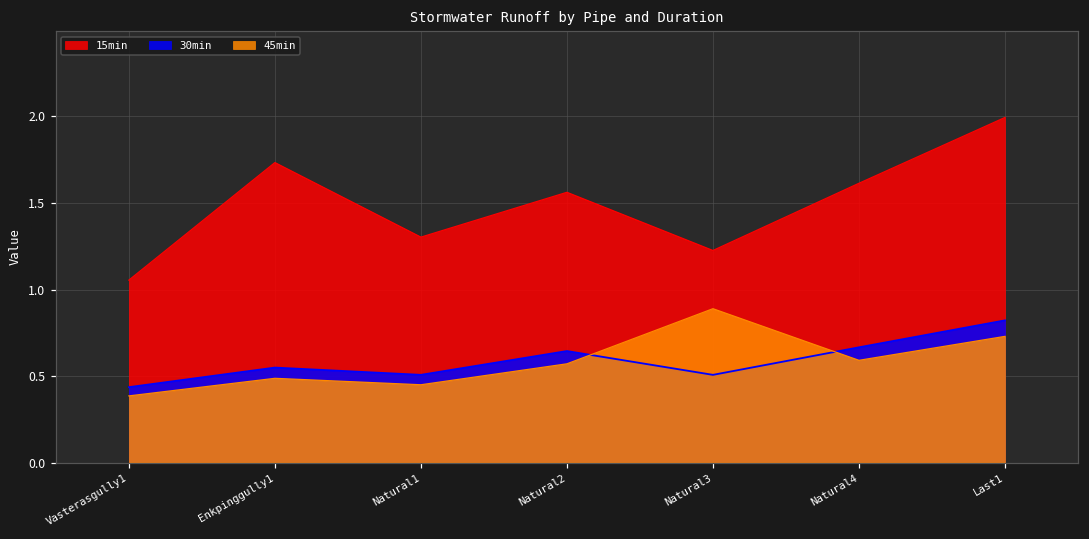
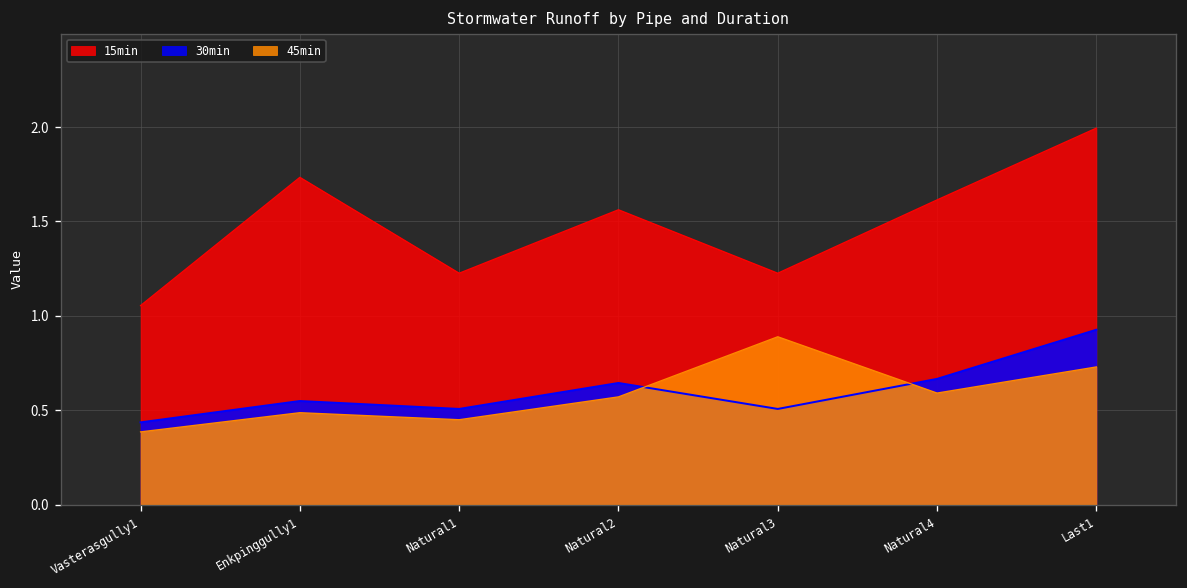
  {
    "15min": {
      "Vasterasgully1": 1.05,
      "Enkpinggully1": 1.73,
-     "Natural1": 1.30,
+     "Natural1": 1.23,
      "Natural2": 1.56,
      "Natural3": 1.23,
      "Natural4": 1.61,
      "Last1": 1.99
    },
    "30min": {
      "Vasterasgully1": 0.44,
      "Enkpinggully1": 0.55,
      "Natural1": 0.51,
      "Natural2": 0.64,
      "Natural3": 0.51,
      "Natural4": 0.67,
-     "Last1": 0.82
+     "Last1": 0.93
    },
    "45min": {
      "Vasterasgully1": 0.39,
      "Enkpinggully1": 0.49,
      "Natural1": 0.45,
      "Natural2": 0.57,
      "Natural3": 0.89,
      "Natural4": 0.59,
      "Last1": 0.73
    }
  }
